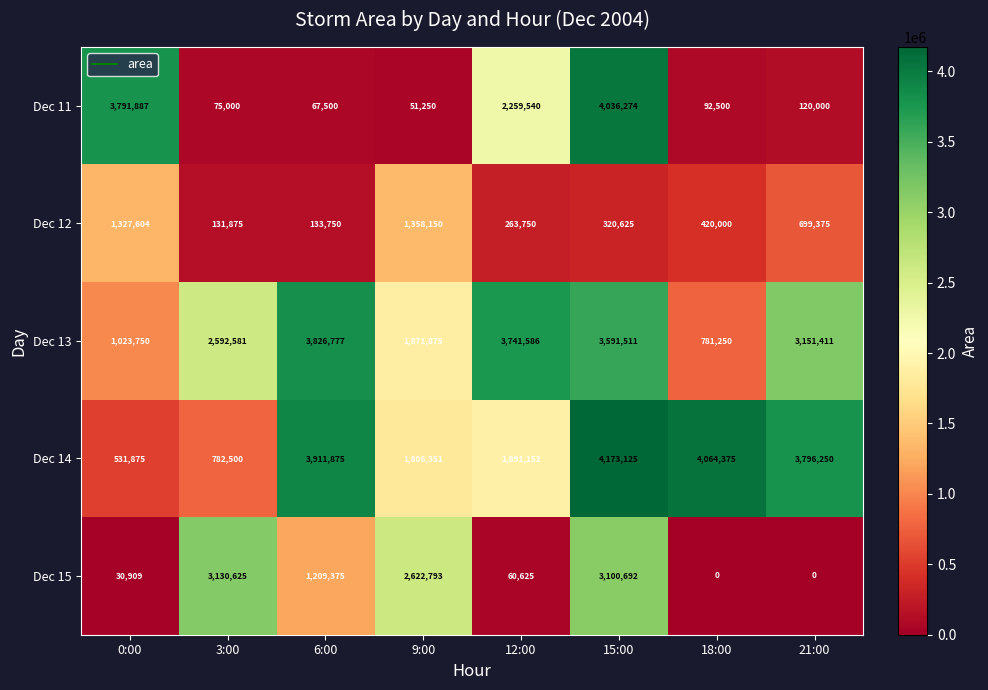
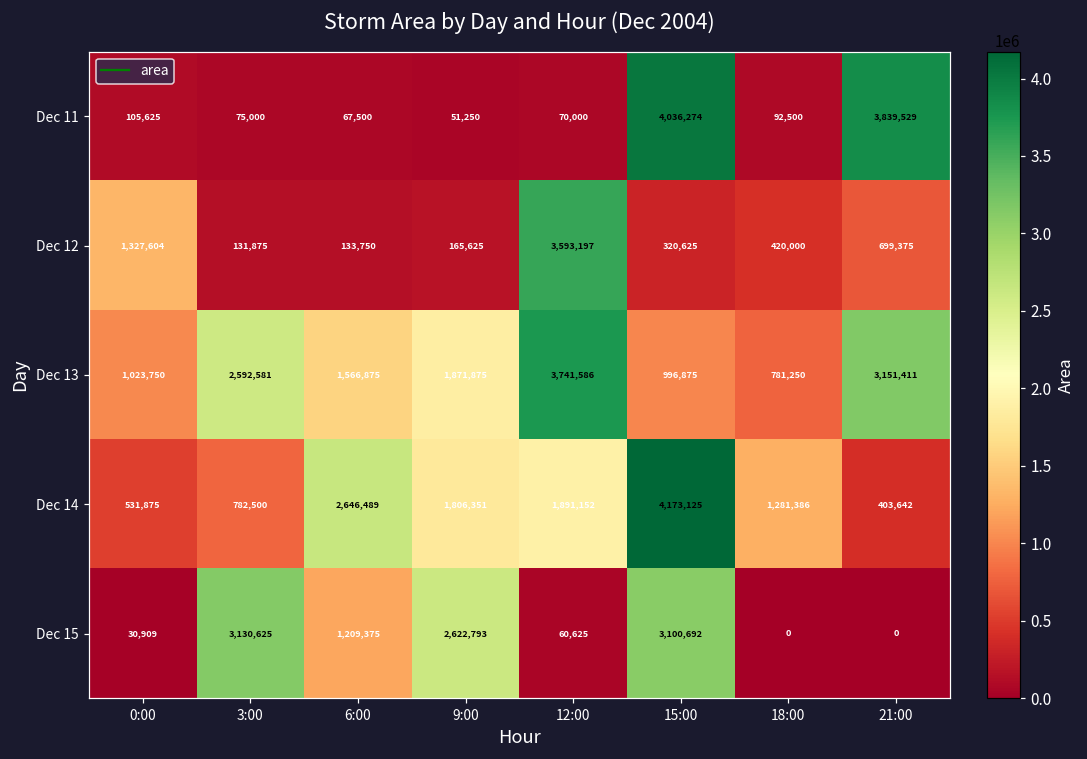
  {
    "Dec 11": {
-     "0:00": "3,791,887",
+     "0:00": "105,625",
      "3:00": "75,000",
      "6:00": "67,500",
      "9:00": "51,250",
-     "12:00": "2,259,540",
+     "12:00": "70,000",
      "15:00": "4,036,274",
      "18:00": "92,500",
-     "21:00": "120,000"
+     "21:00": "3,839,529"
    },
    "Dec 12": {
      "0:00": "1,327,604",
      "3:00": "131,875",
      "6:00": "133,750",
-     "9:00": "1,358,150",
-     "12:00": "263,750",
+     "9:00": "165,625",
+     "12:00": "3,593,197",
      "15:00": "320,625",
      "18:00": "420,000",
      "21:00": "699,375"
    },
    "Dec 13": {
      "0:00": "1,023,750",
      "3:00": "2,592,581",
-     "6:00": "3,826,777",
+     "6:00": "1,566,875",
      "9:00": "1,871,875",
      "12:00": "3,741,586",
-     "15:00": "3,591,511",
+     "15:00": "996,875",
      "18:00": "781,250",
      "21:00": "3,151,411"
    },
    "Dec 14": {
      "0:00": "531,875",
      "3:00": "782,500",
-     "6:00": "3,911,875",
+     "6:00": "2,646,489",
      "9:00": "1,806,351",
      "12:00": "1,891,152",
      "15:00": "4,173,125",
-     "18:00": "4,064,375",
-     "21:00": "3,796,250"
+     "18:00": "1,281,386",
+     "21:00": "403,642"
    },
    "Dec 15": {
      "0:00": "30,909",
      "3:00": "3,130,625",
      "6:00": "1,209,375",
      "9:00": "2,622,793",
      "12:00": "60,625",
      "15:00": "3,100,692",
      "18:00": "0",
      "21:00": "0"
    }
  }
